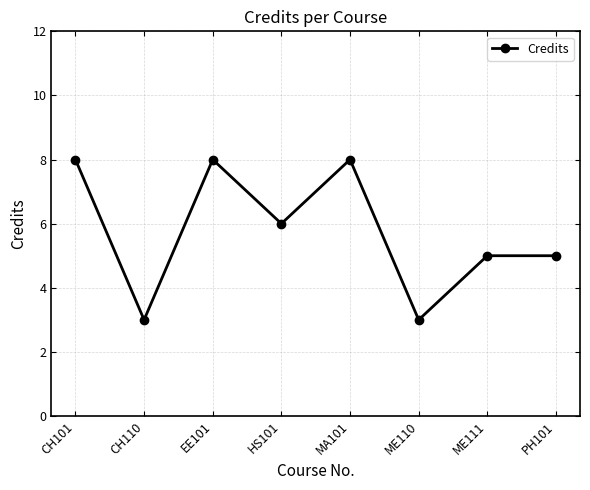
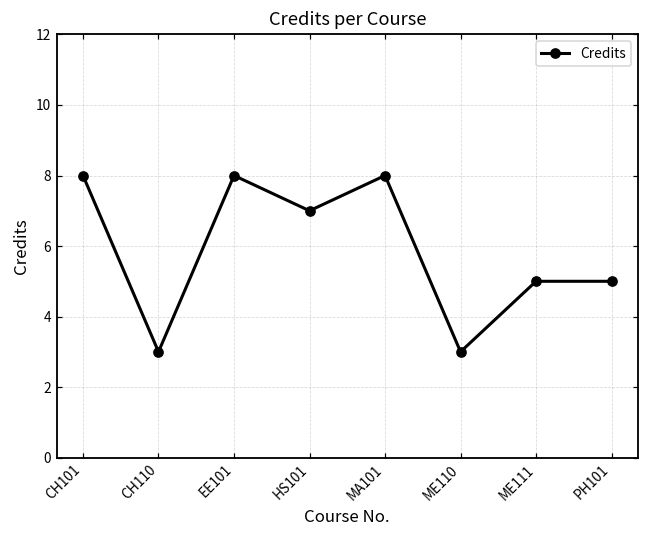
  {
    "CH101": 8,
    "CH110": 3,
    "EE101": 8,
-   "HS101": 6,
+   "HS101": 7,
    "MA101": 8,
    "ME110": 3,
    "ME111": 5,
    "PH101": 5
  }
